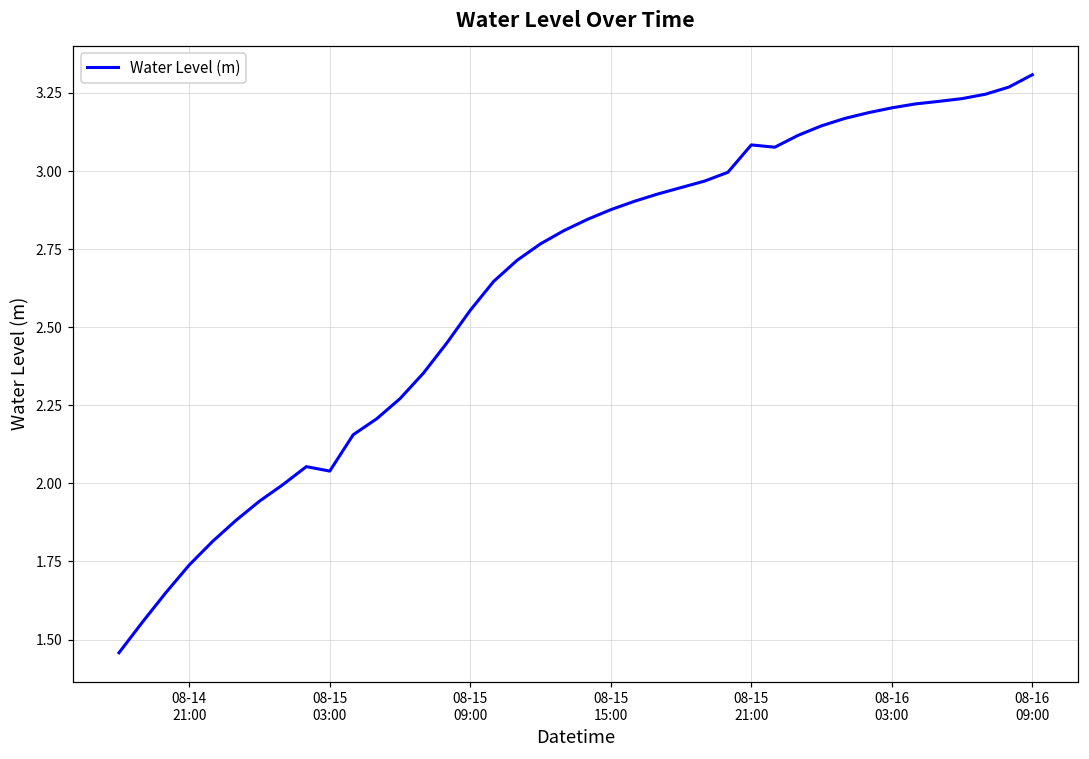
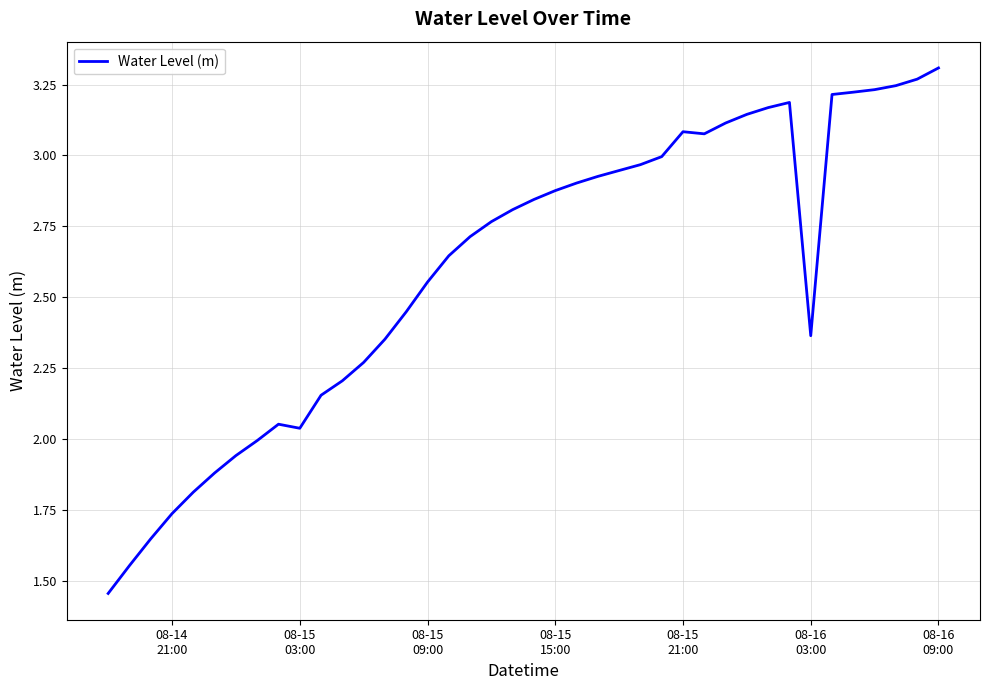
  {
    "08-14 21:00": 1.74,
    "08-15 03:00": 2.04,
    "08-15 09:00": 2.55,
    "08-15 15:00": 2.88,
    "08-15 21:00": 3.08,
-   "08-16 03:00": 3.20,
+   "08-16 03:00": 2.37,
    "08-16 09:00": 3.31
  }
